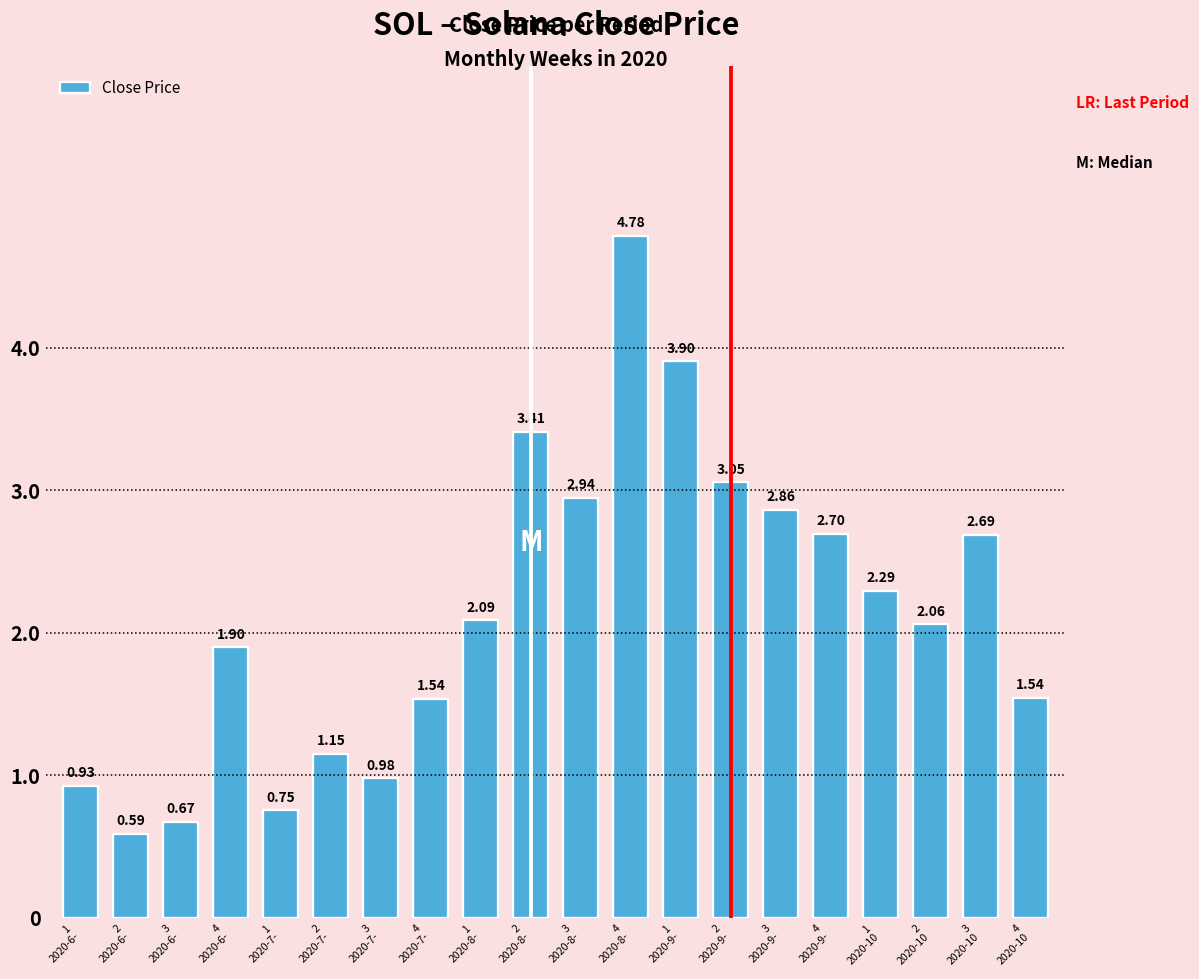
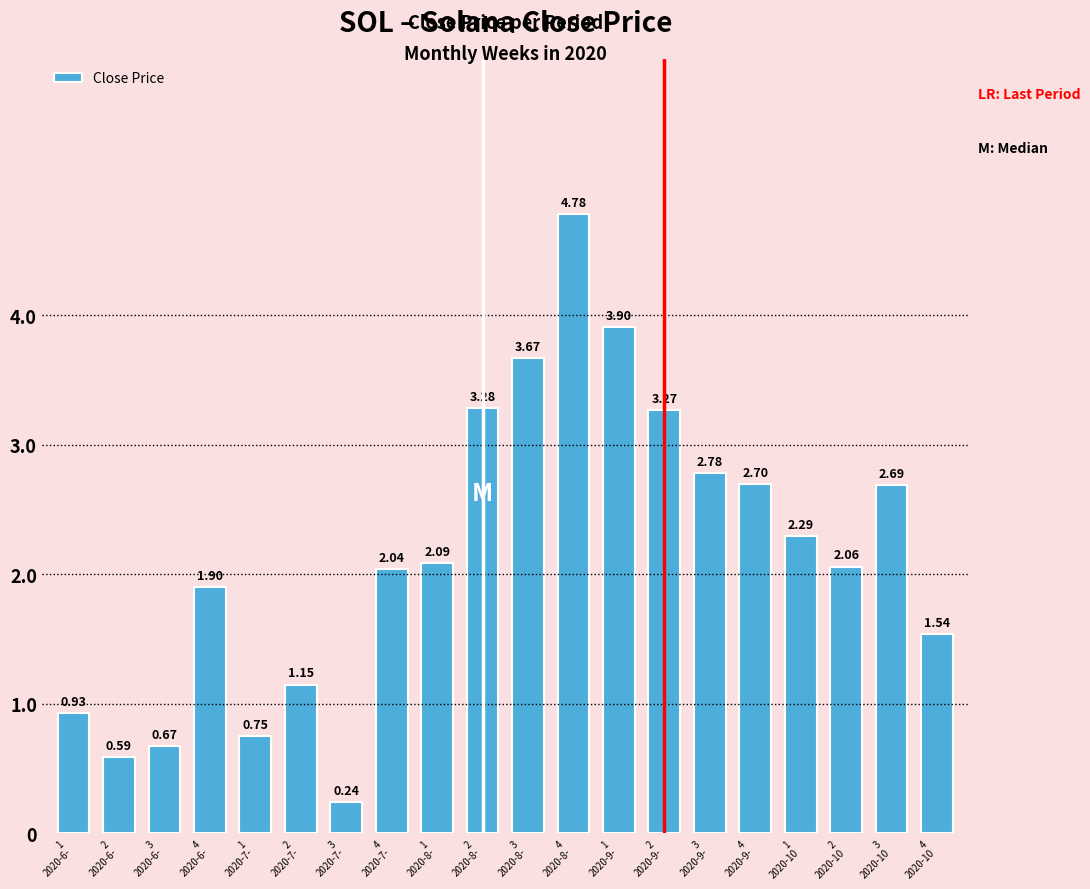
  {
    "1 2020-6-": 0.93,
    "2 2020-6-": 0.59,
    "3 2020-6-": 0.67,
    "4 2020-6-": 1.90,
    "1 2020-7-": 0.75,
    "2 2020-7-": 1.15,
-   "3 2020-7-": 0.98,
-   "4 2020-7-": 1.54,
+   "3 2020-7-": 0.24,
+   "4 2020-7-": 2.04,
    "1 2020-8-": 2.09,
-   "2 2020-8-": 3.41,
-   "3 2020-8-": 2.94,
+   "2 2020-8-": 3.28,
+   "3 2020-8-": 3.67,
    "4 2020-8-": 4.78,
    "1 2020-9-": 3.90,
-   "2 2020-9-": 3.05,
-   "3 2020-9-": 2.86,
+   "2 2020-9-": 3.27,
+   "3 2020-9-": 2.78,
    "4 2020-9-": 2.70,
    "1 2020-10": 2.29,
    "2 2020-10": 2.06,
    "3 2020-10": 2.69,
    "4 2020-10": 1.54
  }
